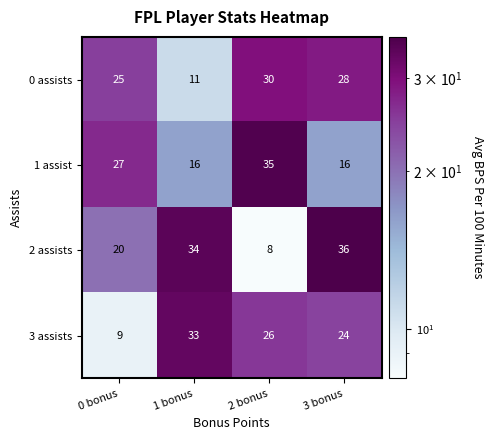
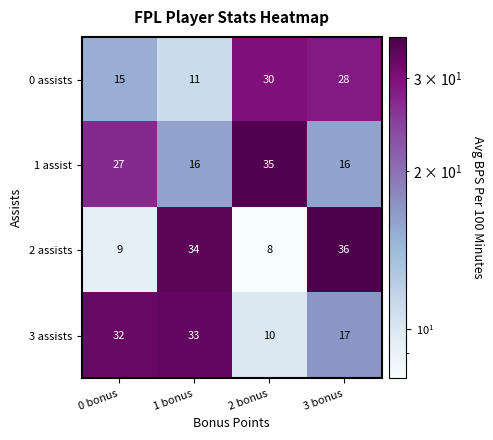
  {
    "0 assists": {
-     "0 bonus": 25,
+     "0 bonus": 15,
      "1 bonus": 11,
      "2 bonus": 30,
      "3 bonus": 28
    },
    "1 assist": {
      "0 bonus": 27,
      "1 bonus": 16,
      "2 bonus": 35,
      "3 bonus": 16
    },
    "2 assists": {
-     "0 bonus": 20,
+     "0 bonus": 9,
      "1 bonus": 34,
      "2 bonus": 8,
      "3 bonus": 36
    },
    "3 assists": {
-     "0 bonus": 9,
+     "0 bonus": 32,
      "1 bonus": 33,
-     "2 bonus": 26,
-     "3 bonus": 24
+     "2 bonus": 10,
+     "3 bonus": 17
    }
  }
